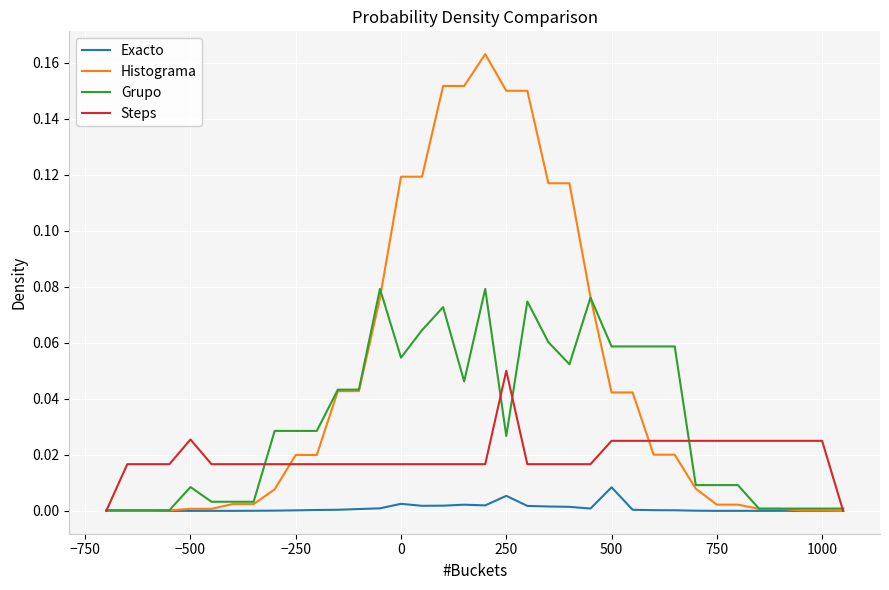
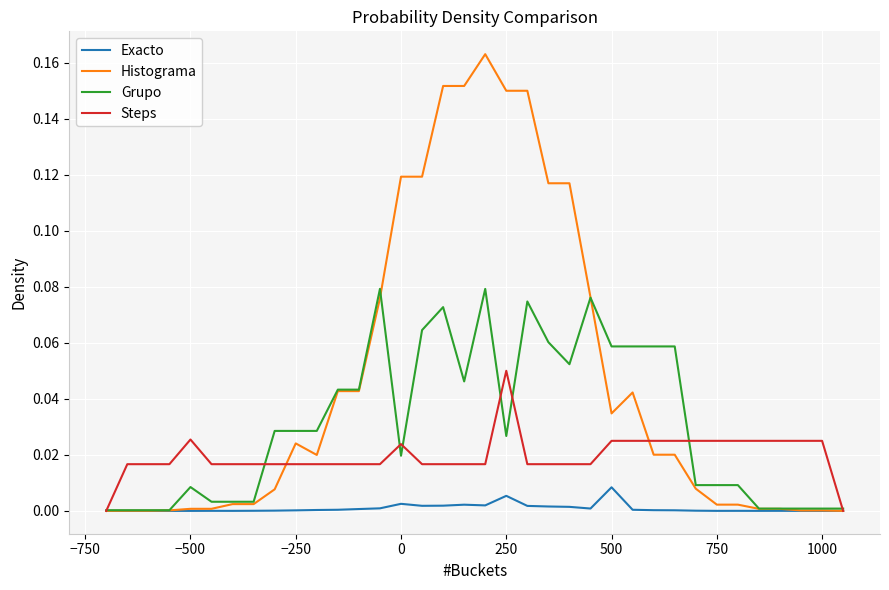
  {
    "Exacto": {
      "−250": 0.000,
      "0": 0.003,
      "250": 0.005,
      "500": 0.008,
      "750": 0.000
    },
    "Histograma": {
-     "−250": 0.020,
+     "−250": 0.024,
      "0": 0.119,
      "250": 0.150,
-     "500": 0.042,
+     "500": 0.035,
      "750": 0.002
    },
    "Grupo": {
      "−500": 0.009,
      "−250": 0.029,
-     "0": 0.055,
+     "0": 0.020,
      "250": 0.027,
      "500": 0.059,
      "750": 0.009
    },
    "Steps": {
      "−500": 0.025,
      "−250": 0.017,
-     "0": 0.017,
+     "0": 0.024,
      "250": 0.050,
      "500": 0.025,
      "750": 0.025,
      "1000": 0.025
    }
  }
